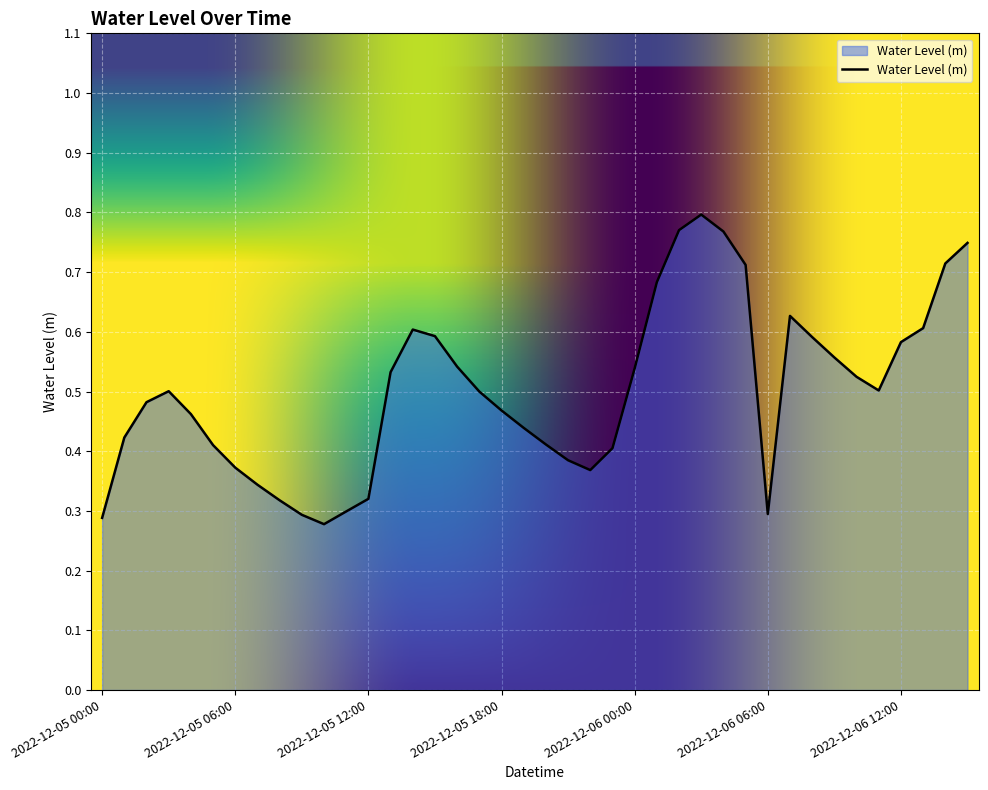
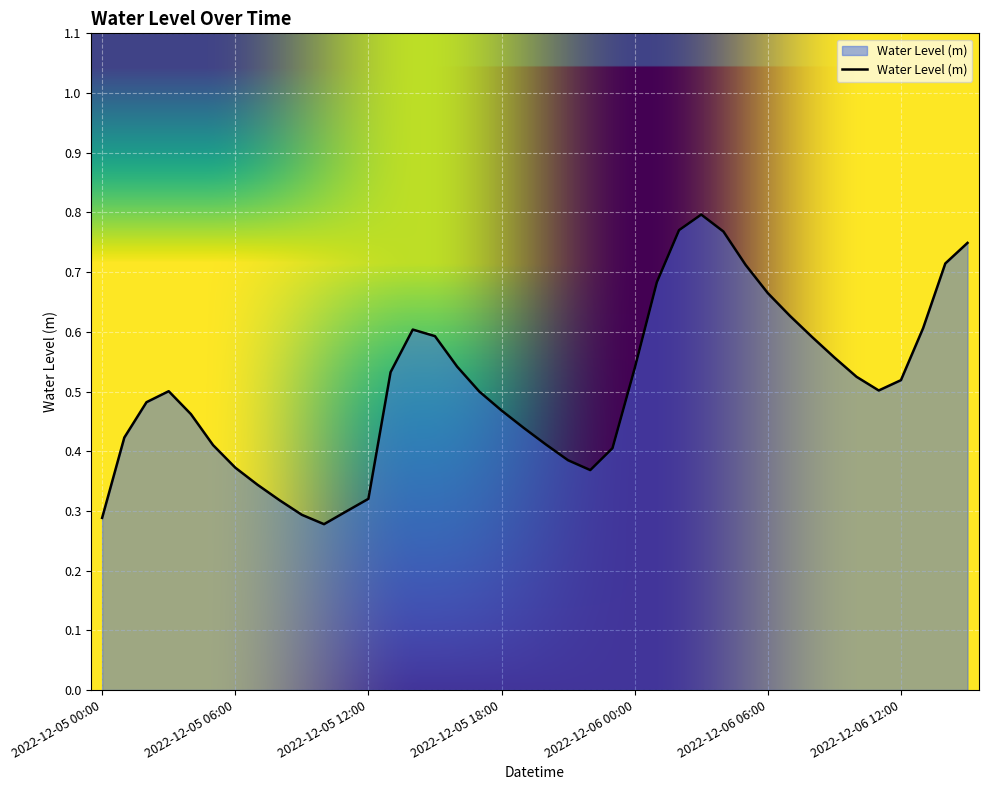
  {
    "2022-12-05 00:00": 0.29,
    "2022-12-05 06:00": 0.37,
    "2022-12-05 12:00": 0.32,
    "2022-12-05 18:00": 0.47,
    "2022-12-06 00:00": 0.54,
-   "2022-12-06 06:00": 0.29,
-   "2022-12-06 12:00": 0.58
+   "2022-12-06 06:00": 0.66,
+   "2022-12-06 12:00": 0.52
  }
